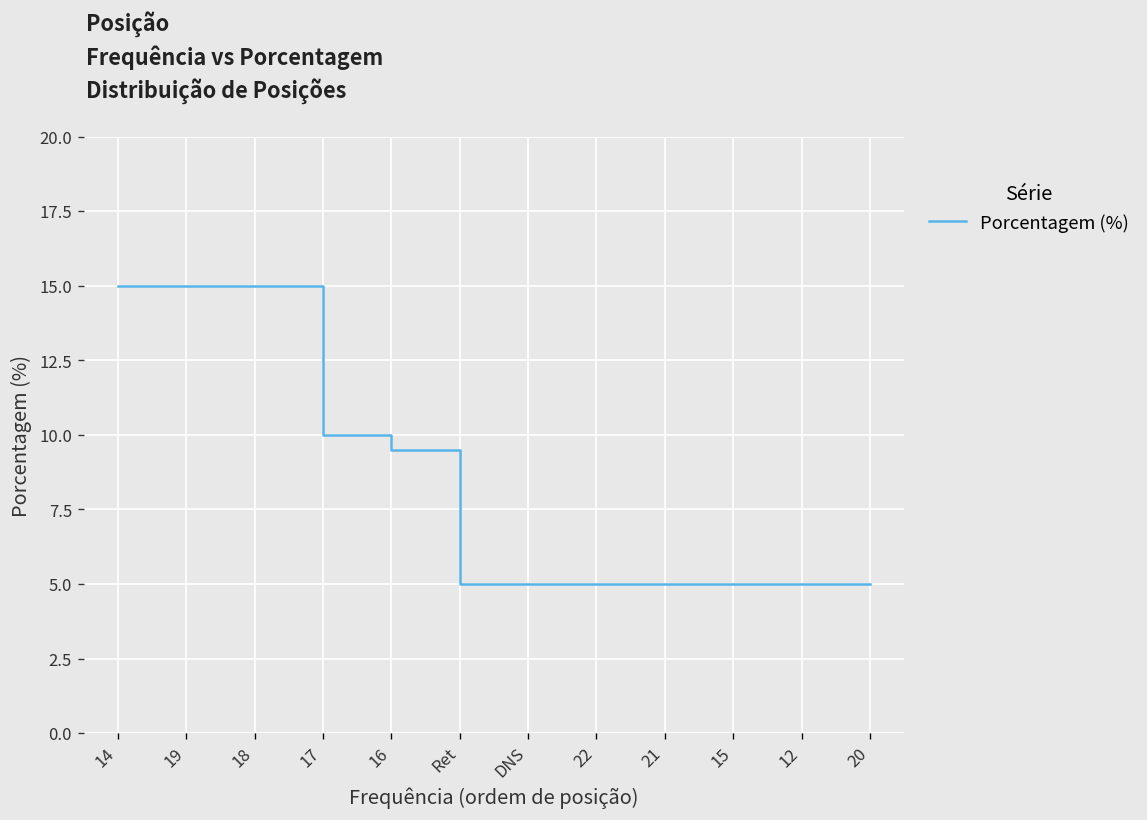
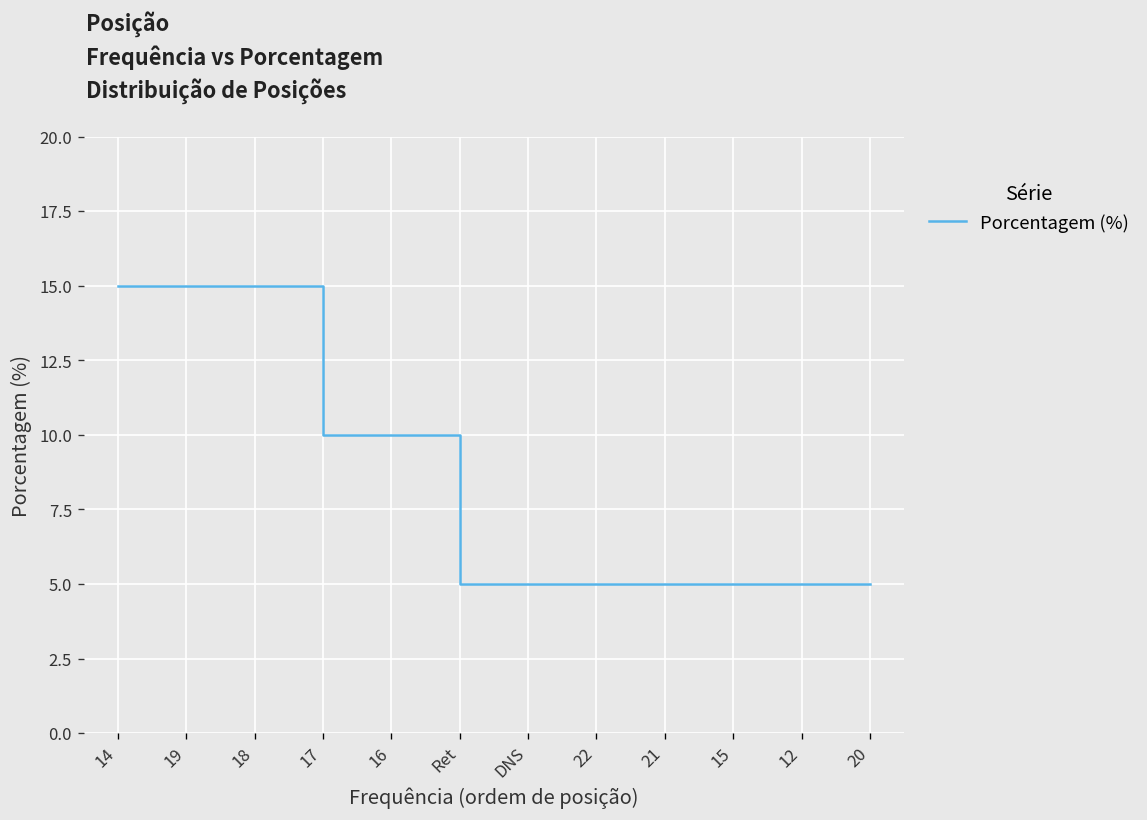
  {
    "14": 15.0,
    "19": 15.0,
    "18": 15.0,
    "17": 10.0,
-   "16": 9.5,
+   "16": 10.0,
    "Ret": 5.0,
    "DNS": 5.0,
    "22": 5.0,
    "21": 5.0,
    "15": 5.0,
    "12": 5.0,
    "20": 5.0
  }
